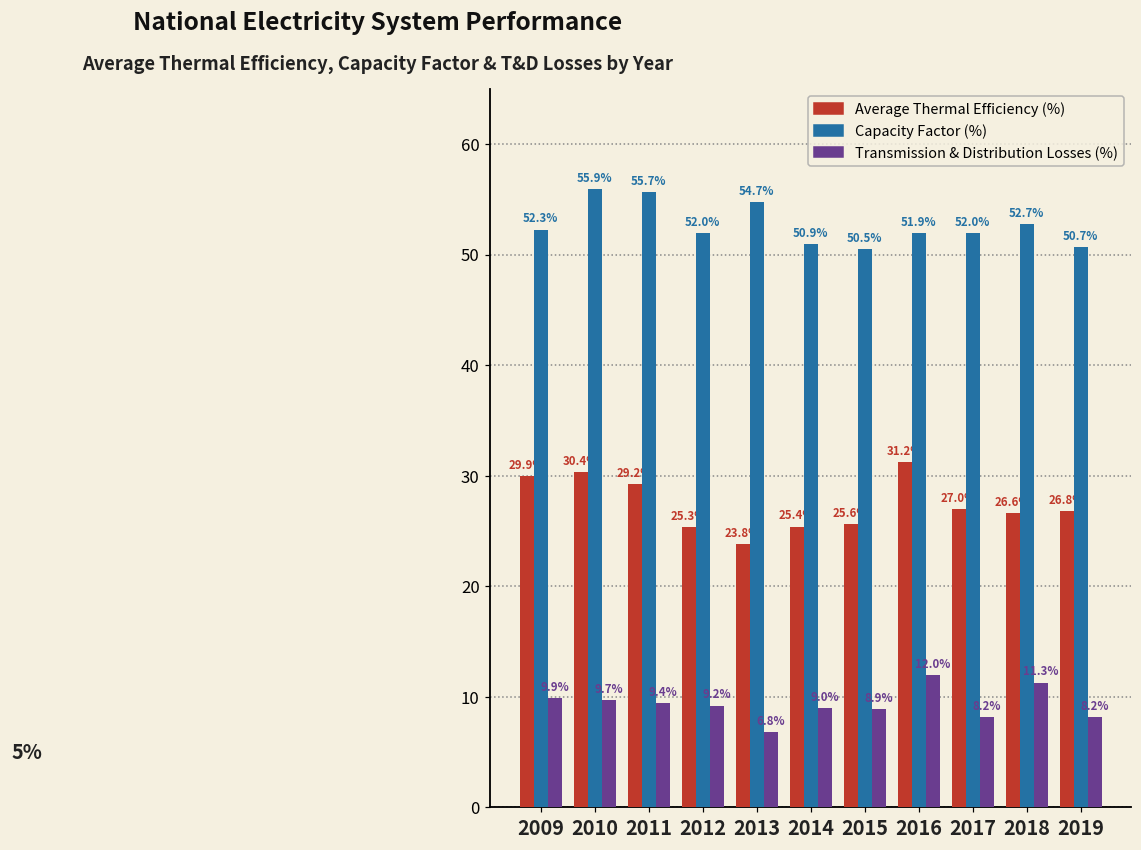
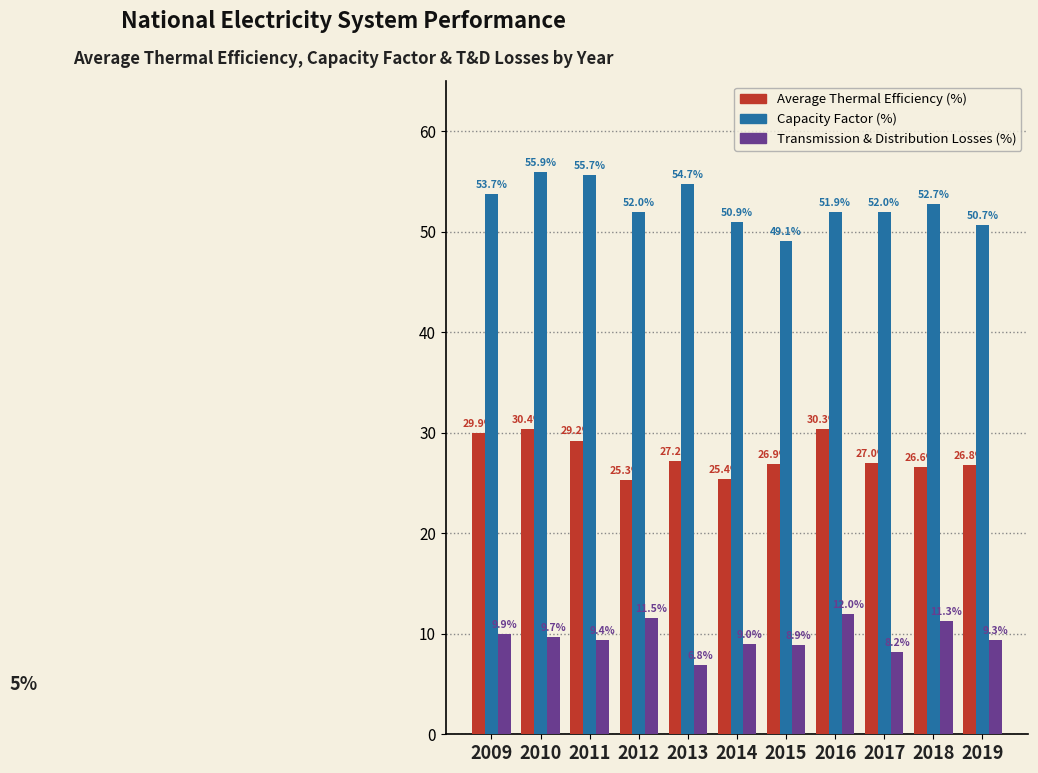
  {
    "Average Thermal Efficiency (%)": {
      "2009": "29.9%",
      "2010": "30.4%",
      "2011": "29.2%",
      "2012": "25.3%",
-     "2013": "23.8%",
+     "2013": "27.2%",
      "2014": "25.4%",
-     "2015": "25.6%",
-     "2016": "31.2%",
+     "2015": "26.9%",
+     "2016": "30.3%",
      "2017": "27.0%",
      "2018": "26.6%",
      "2019": "26.8%"
    },
    "Capacity Factor (%)": {
-     "2009": "52.3%",
+     "2009": "53.7%",
      "2010": "55.9%",
      "2011": "55.7%",
      "2012": "52.0%",
      "2013": "54.7%",
      "2014": "50.9%",
-     "2015": "50.5%",
+     "2015": "49.1%",
      "2016": "51.9%",
      "2017": "52.0%",
      "2018": "52.7%",
      "2019": "50.7%"
    },
    "Transmission & Distribution Losses (%)": {
      "2009": "9.9%",
      "2010": "9.7%",
      "2011": "9.4%",
-     "2012": "9.2%",
+     "2012": "11.5%",
      "2013": "6.8%",
      "2014": "9.0%",
      "2015": "8.9%",
      "2016": "12.0%",
      "2017": "8.2%",
      "2018": "11.3%",
-     "2019": "8.2%"
+     "2019": "9.3%"
    }
  }
